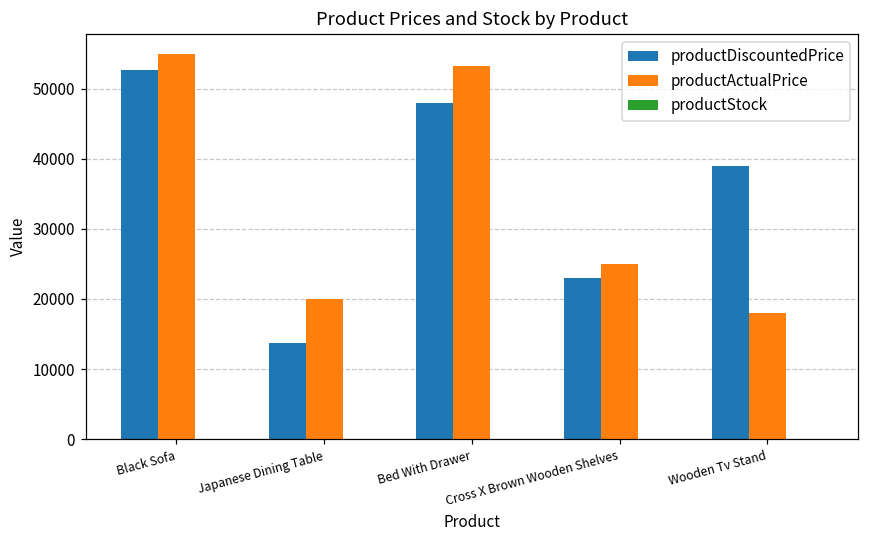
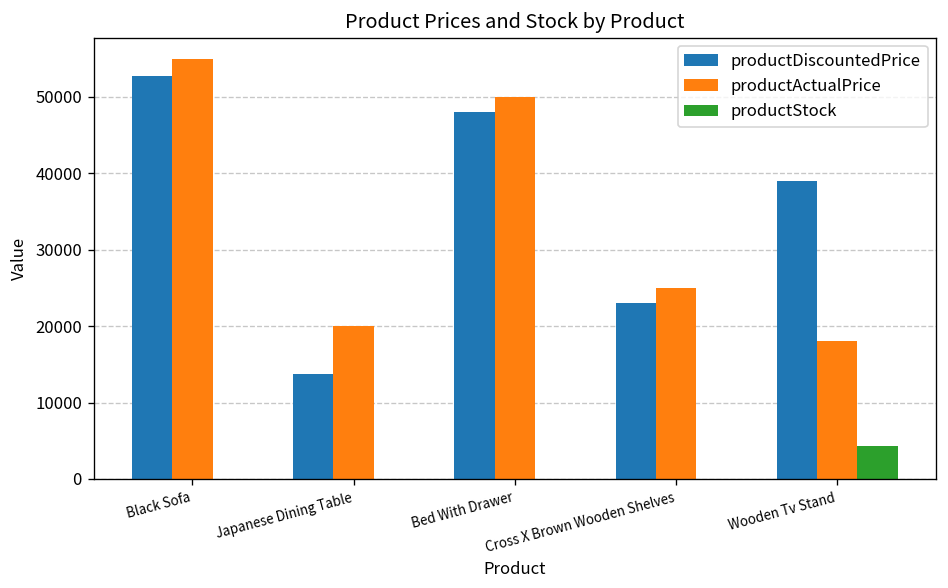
  {
    "productDiscountedPrice": {
      "Black Sofa": 53000,
      "Japanese Dining Table": 14000,
      "Bed With Drawer": 48000,
      "Cross X Brown Wooden Shelves": 23000,
      "Wooden Tv Stand": 39000
    },
    "productActualPrice": {
      "Black Sofa": 55000,
      "Japanese Dining Table": 20000,
-     "Bed With Drawer": 53000,
+     "Bed With Drawer": 50000,
      "Cross X Brown Wooden Shelves": 25000,
      "Wooden Tv Stand": 18000
    },
    "productStock": {
-     "Wooden Tv Stand": 0
+     "Wooden Tv Stand": 4000
    }
  }
